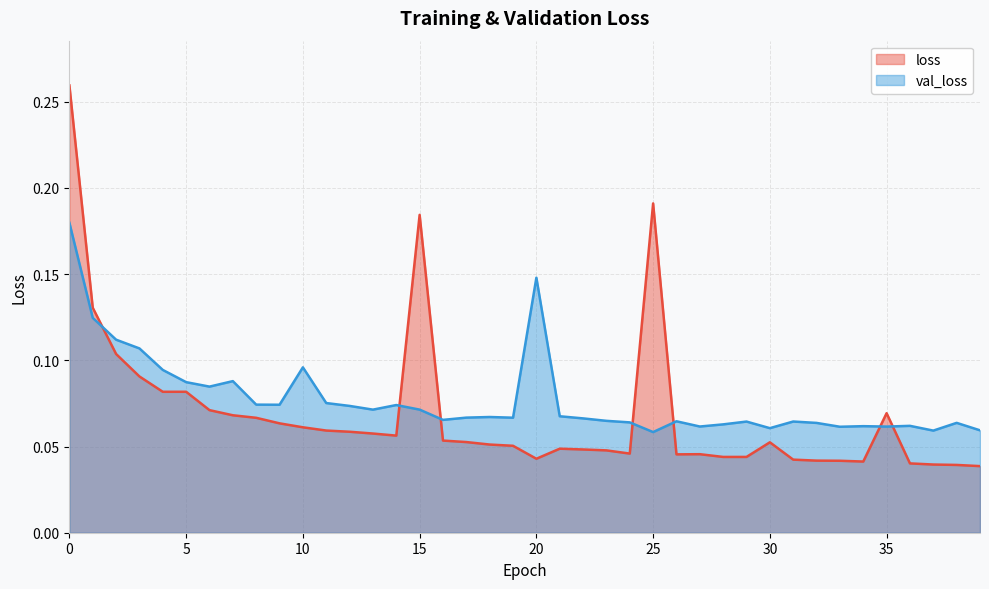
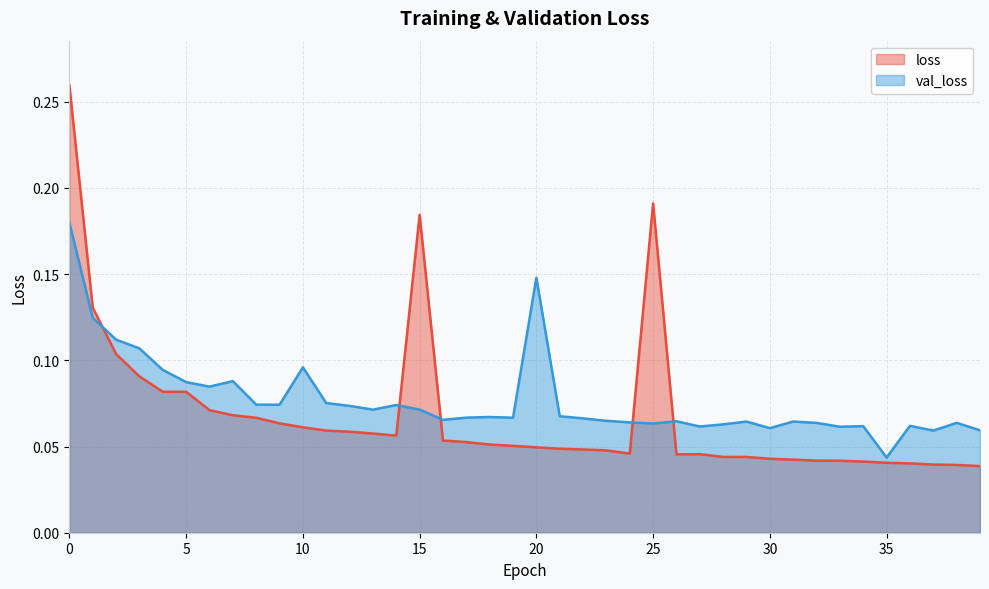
  {
    "loss": {
      "0": 0.259,
      "5": 0.082,
      "10": 0.061,
      "15": 0.184,
-     "20": 0.043,
+     "20": 0.049,
      "25": 0.191,
-     "30": 0.052,
-     "35": 0.069
+     "30": 0.043,
+     "35": 0.041
    },
    "val_loss": {
      "0": 0.180,
      "5": 0.087,
      "10": 0.096,
      "15": 0.071,
      "20": 0.148,
-     "25": 0.058,
+     "25": 0.063,
      "30": 0.061,
-     "35": 0.062
+     "35": 0.044
    }
  }
